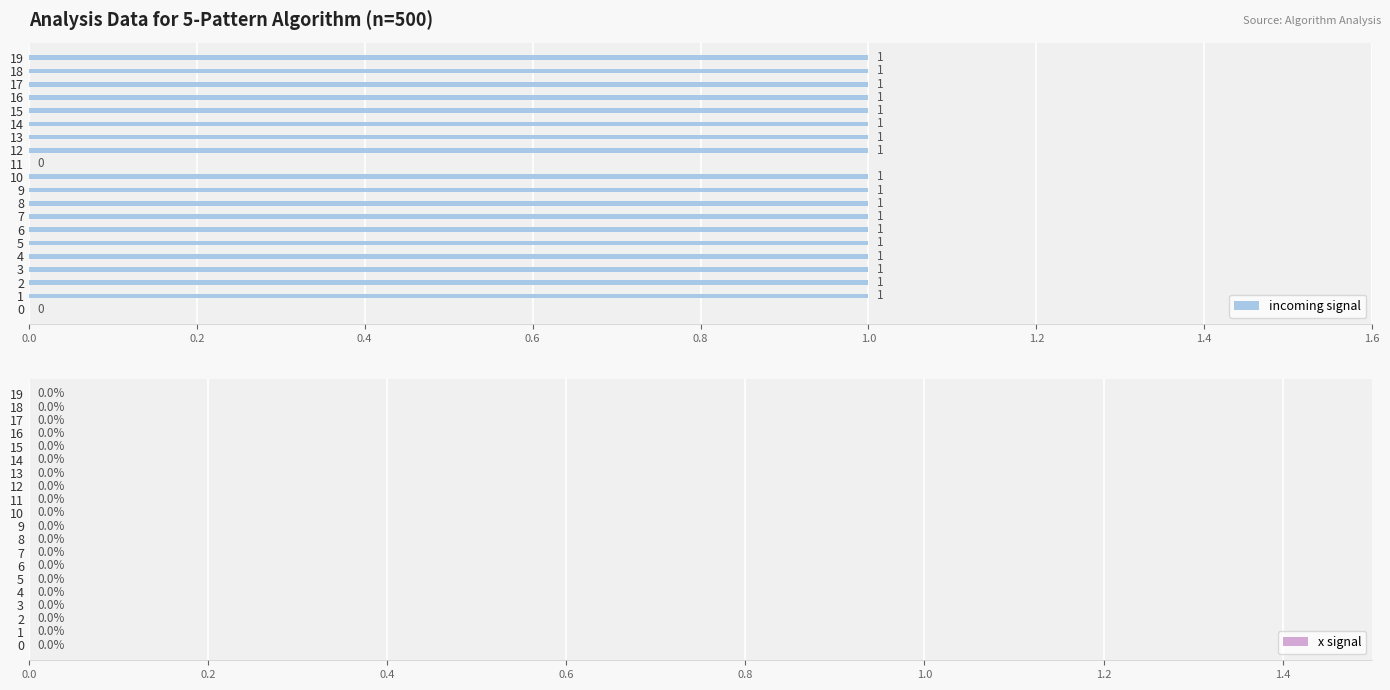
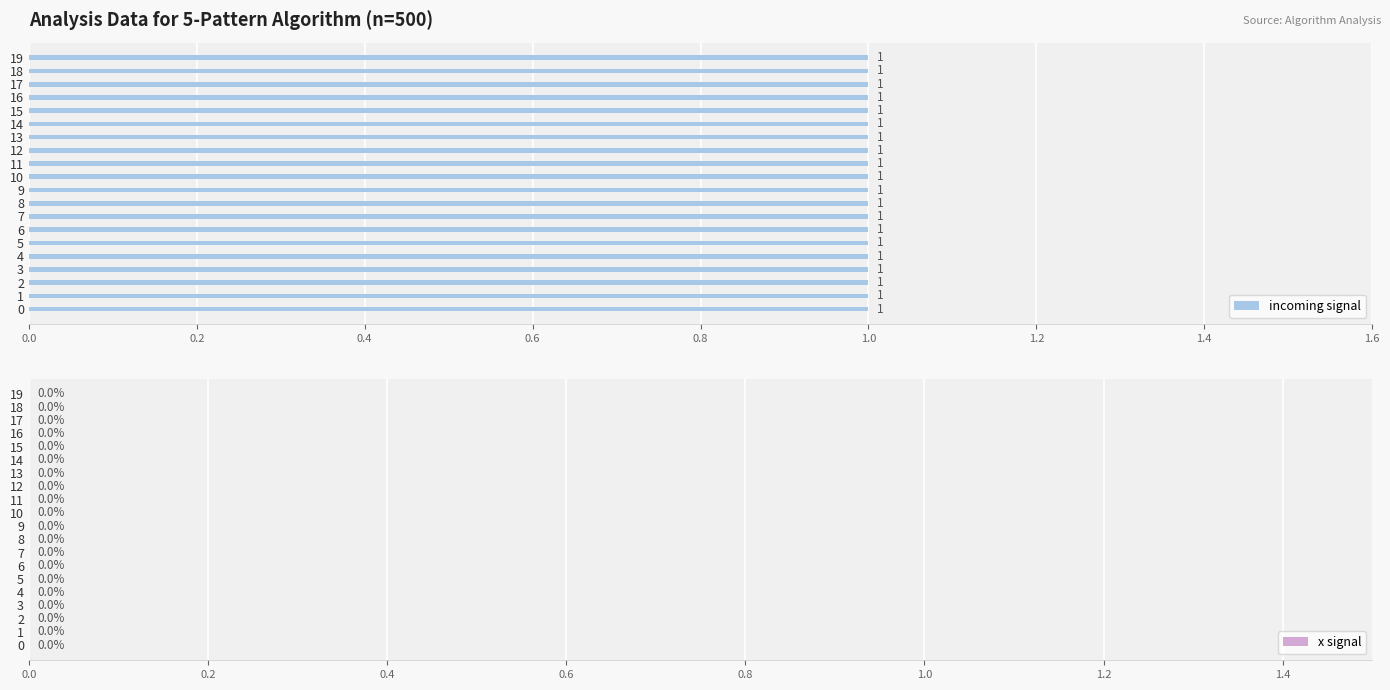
  {
    "Analysis Data for 5-Pattern Algorithm (n=500)": {
      "19": 1,
      "18": 1,
      "17": 1,
      "16": 1,
      "15": 1,
      "14": 1,
      "13": 1,
      "12": 1,
-     "11": 0,
+     "11": 1,
      "10": 1,
      "9": 1,
      "8": 1,
      "7": 1,
      "6": 1,
      "5": 1,
      "4": 1,
      "3": 1,
      "2": 1,
      "1": 1,
-     "0": 0
+     "0": 1
    }
  }
